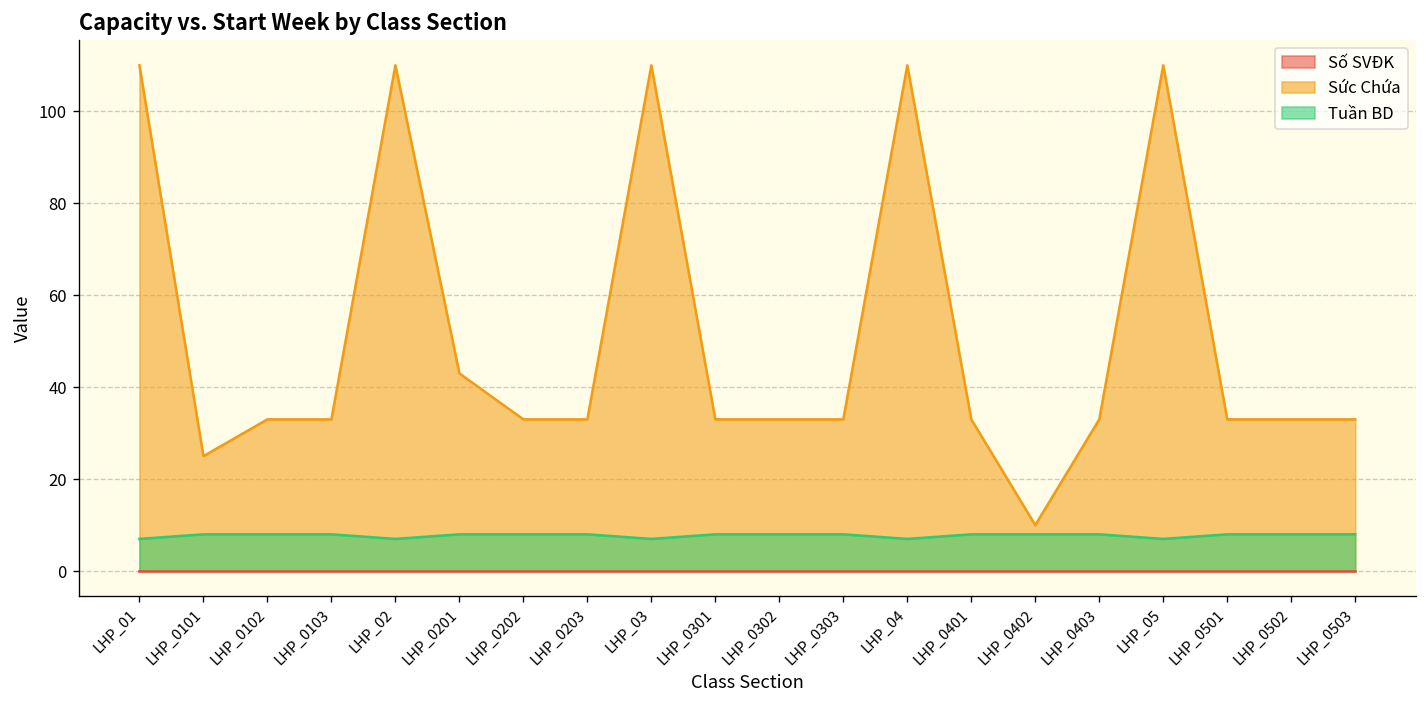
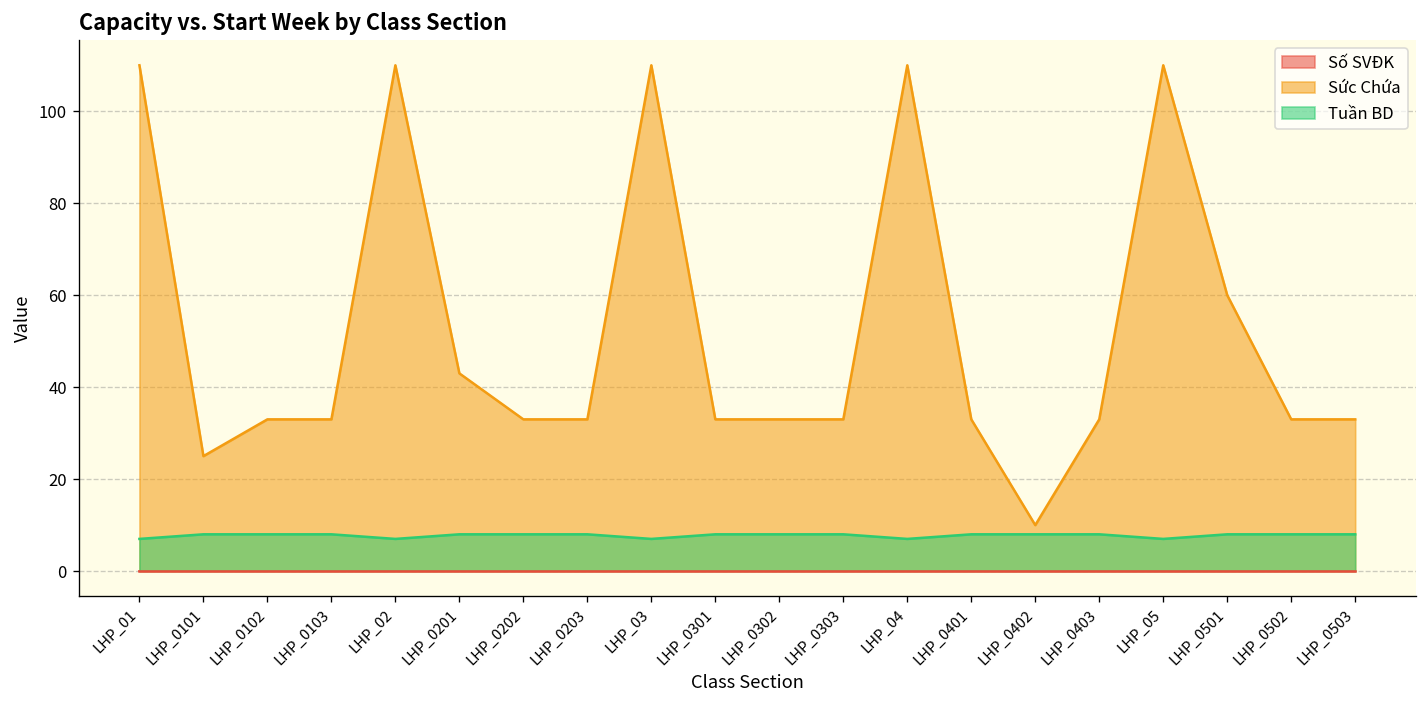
  {
    "Số SVĐK": {
      "LHP_01": 0,
      "LHP_0101": 0,
      "LHP_0102": 0,
      "LHP_0103": 0,
      "LHP_02": 0,
      "LHP_0201": 0,
      "LHP_0202": 0,
      "LHP_0203": 0,
      "LHP_03": 0,
      "LHP_0301": 0,
      "LHP_0302": 0,
      "LHP_0303": 0,
      "LHP_04": 0,
      "LHP_0401": 0,
      "LHP_0402": 0,
      "LHP_0403": 0,
      "LHP_05": 0,
      "LHP_0501": 0,
      "LHP_0502": 0,
      "LHP_0503": 0
    },
    "Sức Chứa": {
      "LHP_01": 110,
      "LHP_0101": 25,
      "LHP_0102": 33,
      "LHP_0103": 33,
      "LHP_02": 110,
      "LHP_0201": 43,
      "LHP_0202": 33,
      "LHP_0203": 33,
      "LHP_03": 110,
      "LHP_0301": 33,
      "LHP_0302": 33,
      "LHP_0303": 33,
      "LHP_04": 110,
      "LHP_0401": 33,
      "LHP_0402": 10,
      "LHP_0403": 33,
      "LHP_05": 110,
-     "LHP_0501": 33,
+     "LHP_0501": 60,
      "LHP_0502": 33,
      "LHP_0503": 33
    },
    "Tuần BD": {
      "LHP_01": 7,
      "LHP_0101": 8,
      "LHP_0102": 8,
      "LHP_0103": 8,
      "LHP_02": 7,
      "LHP_0201": 8,
      "LHP_0202": 8,
      "LHP_0203": 8,
      "LHP_03": 7,
      "LHP_0301": 8,
      "LHP_0302": 8,
      "LHP_0303": 8,
      "LHP_04": 7,
      "LHP_0401": 8,
      "LHP_0402": 8,
      "LHP_0403": 8,
      "LHP_05": 7,
      "LHP_0501": 8,
      "LHP_0502": 8,
      "LHP_0503": 8
    }
  }
